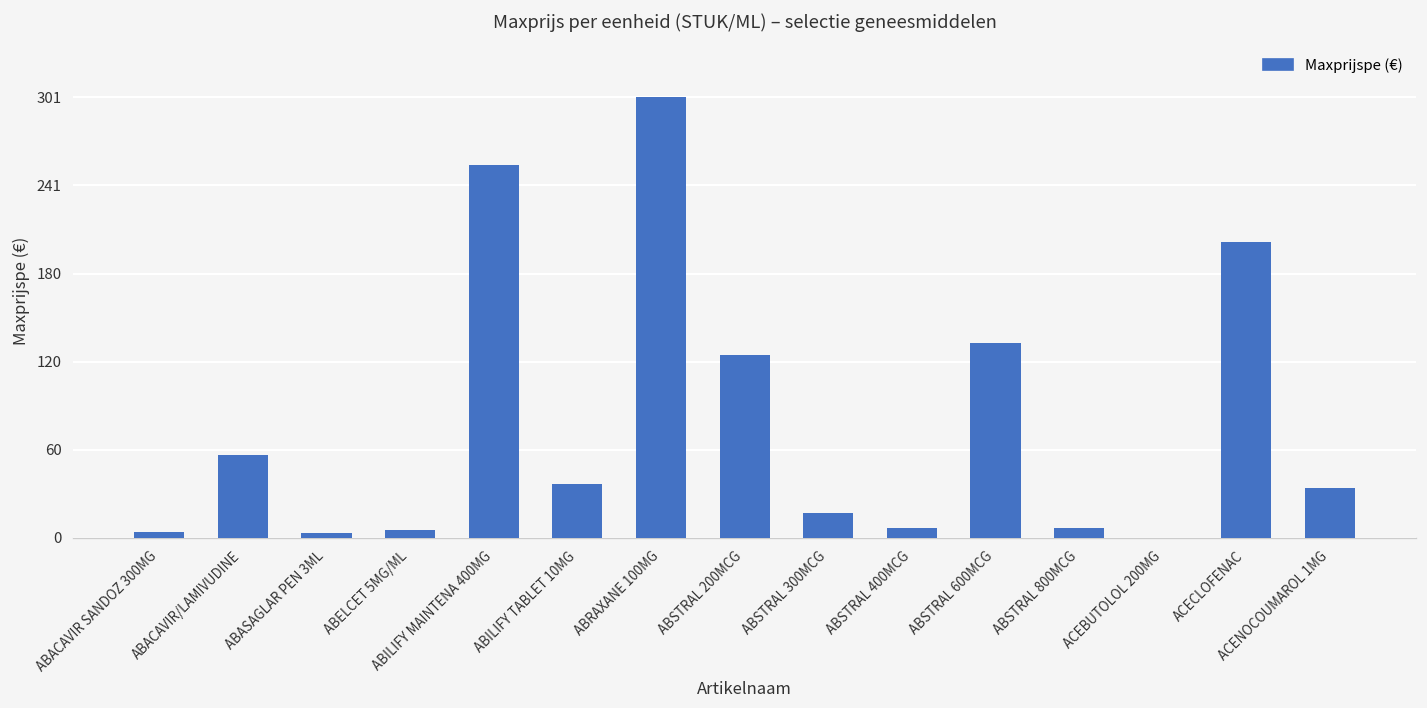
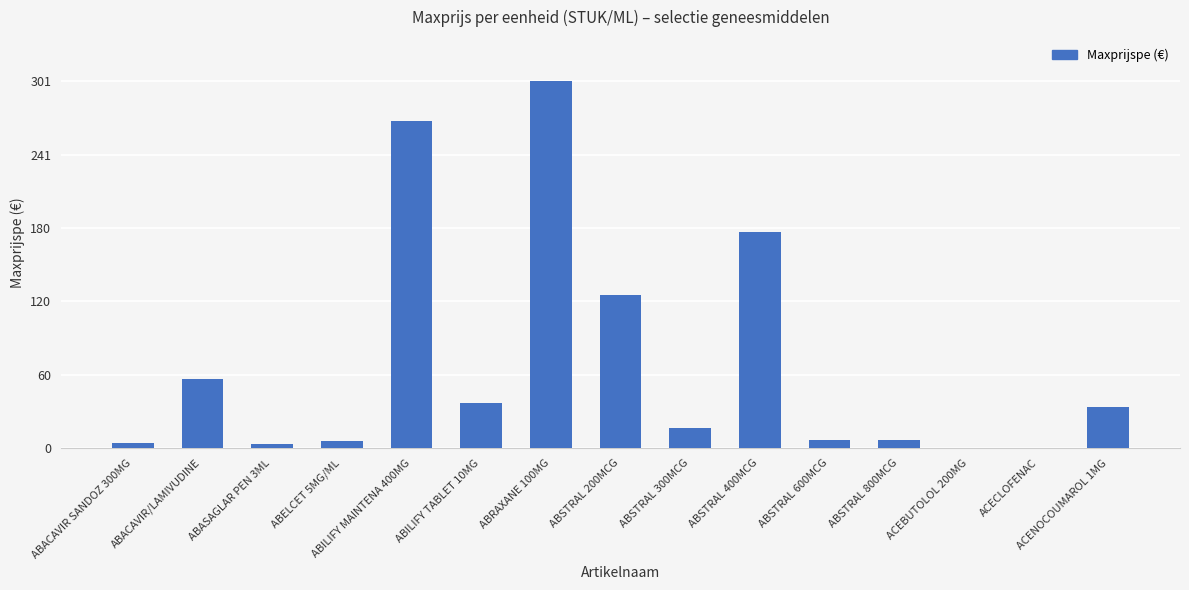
  {
    "ABACAVIR SANDOZ 300MG": 4,
    "ABACAVIR/LAMIVUDINE": 57,
    "ABASAGLAR PEN 3ML": 3,
    "ABELCET 5MG/ML": 6,
-   "ABILIFY MAINTENA 400MG": 255,
+   "ABILIFY MAINTENA 400MG": 268,
    "ABILIFY TABLET 10MG": 37,
    "ABRAXANE 100MG": 301,
    "ABSTRAL 200MCG": 125,
    "ABSTRAL 300MCG": 17,
-   "ABSTRAL 400MCG": 7,
-   "ABSTRAL 600MCG": 133,
+   "ABSTRAL 400MCG": 177,
+   "ABSTRAL 600MCG": 7,
    "ABSTRAL 800MCG": 7,
-   "ACECLOFENAC": 202,
+   "ACECLOFENAC": 0,
    "ACENOCOUMAROL 1MG": 34
  }
